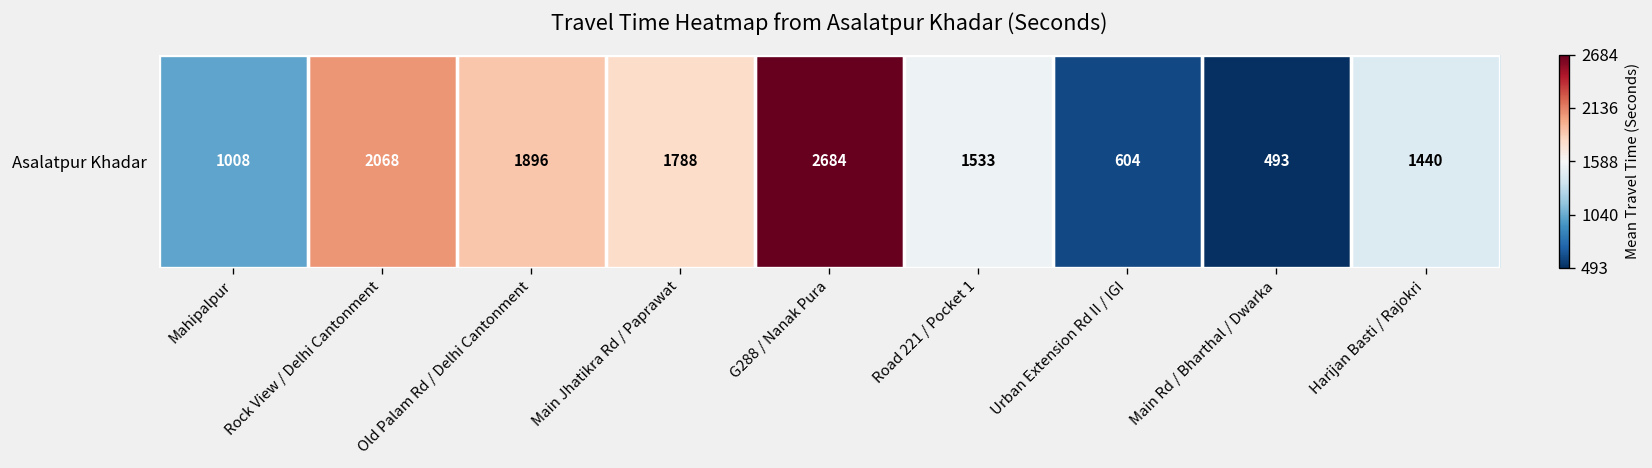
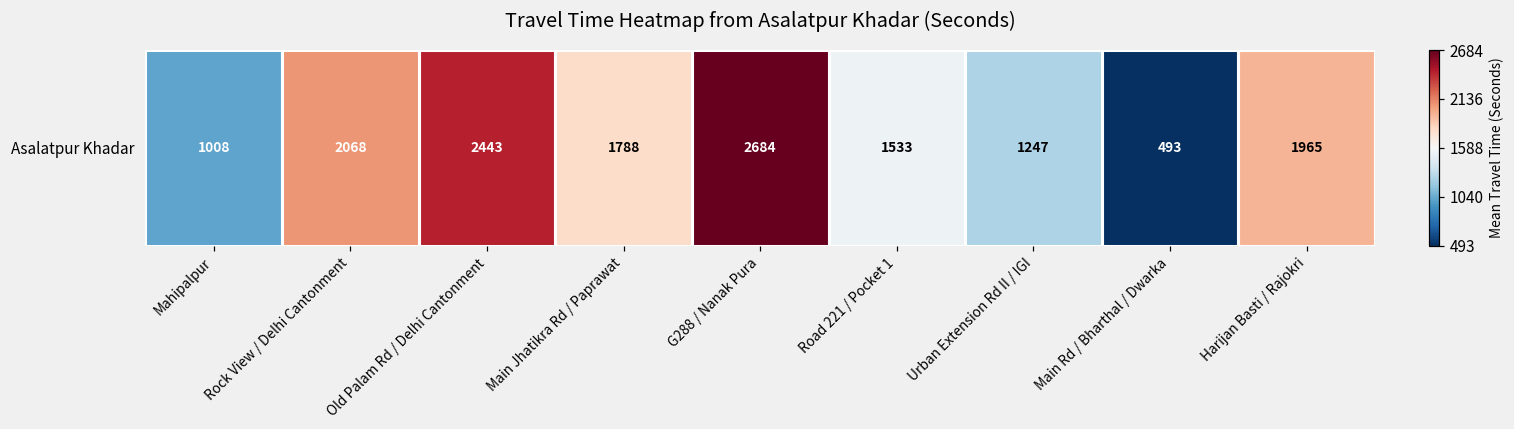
  {
    "Asalatpur Khadar": {
      "Mahipalpur": 1008,
      "Rock View / Delhi Cantonment": 2068,
-     "Old Palam Rd / Delhi Cantonment": 1896,
+     "Old Palam Rd / Delhi Cantonment": 2443,
      "Main Jhatikra Rd / Paprawat": 1788,
      "G288 / Nanak Pura": 2684,
      "Road 221 / Pocket 1": 1533,
-     "Urban Extension Rd II / IGI": 604,
+     "Urban Extension Rd II / IGI": 1247,
      "Main Rd / Bharthal / Dwarka": 493,
-     "Harijan Basti / Rajokri": 1440
+     "Harijan Basti / Rajokri": 1965
    }
  }
